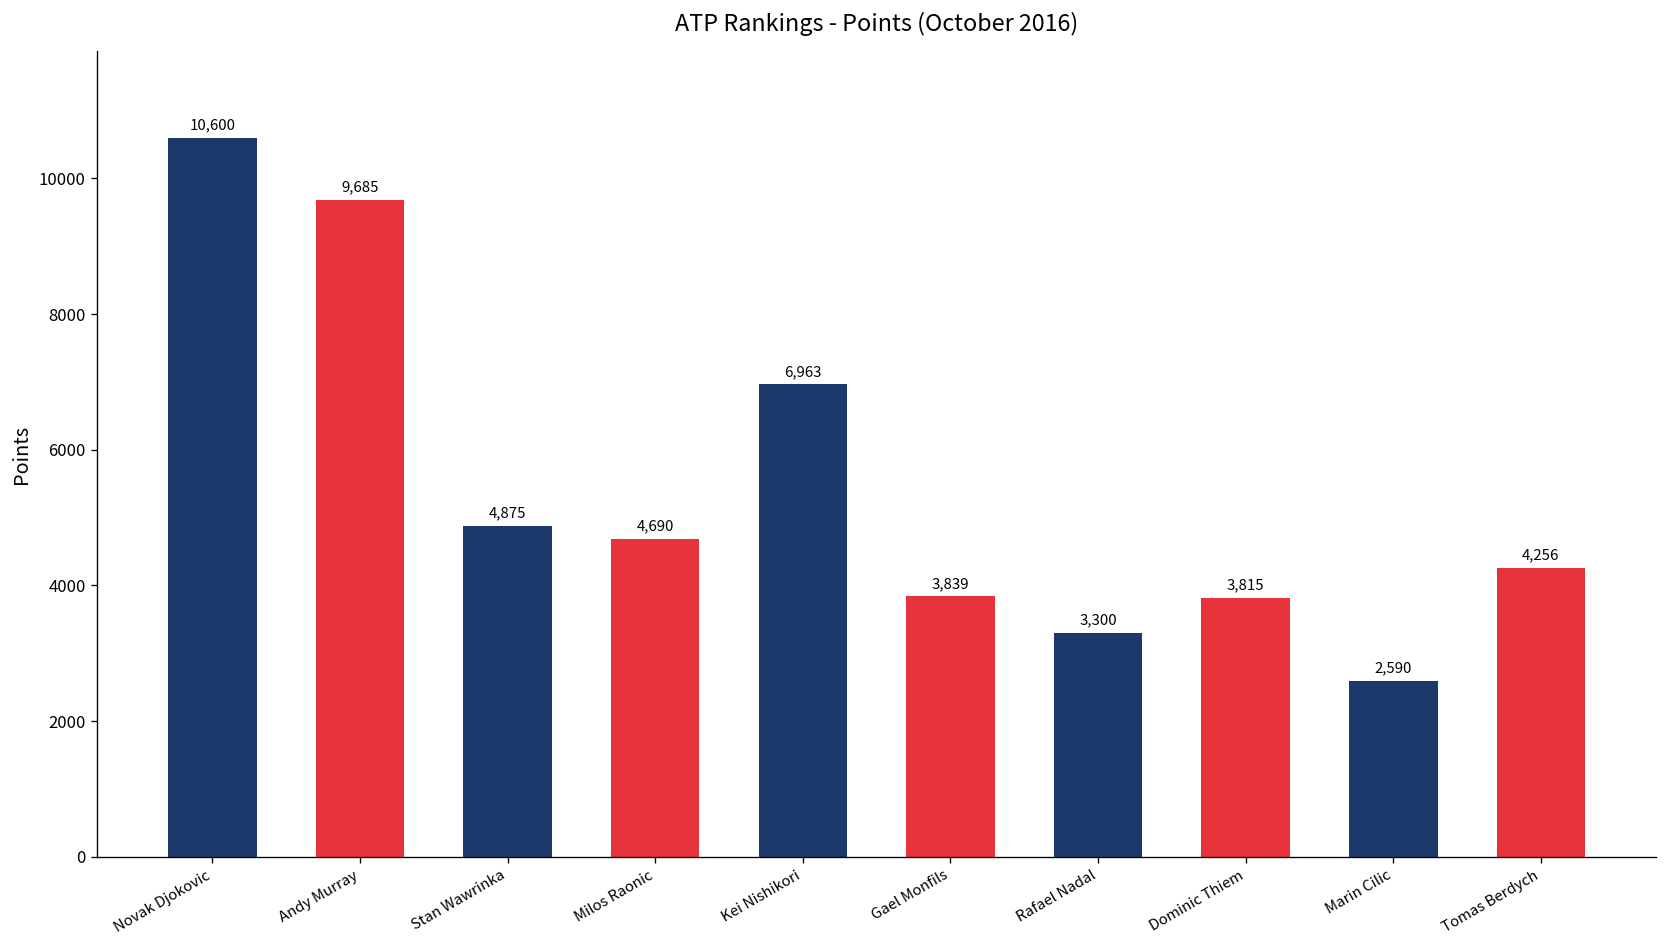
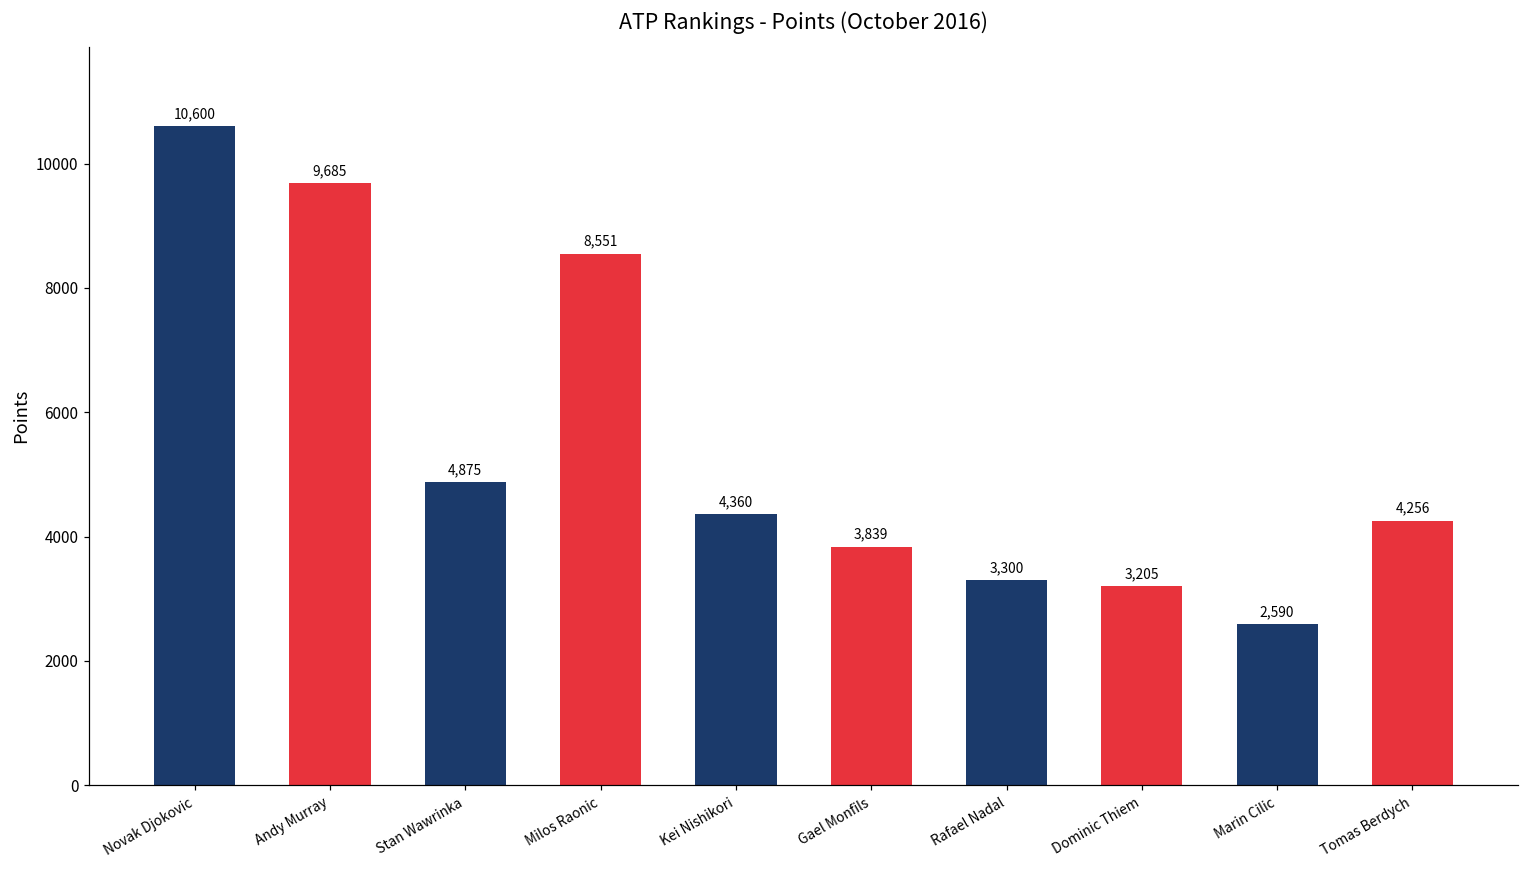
  {
    "Novak Djokovic": "10,600",
    "Andy Murray": "9,685",
    "Stan Wawrinka": "4,875",
-   "Milos Raonic": "4,690",
-   "Kei Nishikori": "6,963",
+   "Milos Raonic": "8,551",
+   "Kei Nishikori": "4,360",
    "Gael Monfils": "3,839",
    "Rafael Nadal": "3,300",
-   "Dominic Thiem": "3,815",
+   "Dominic Thiem": "3,205",
    "Marin Cilic": "2,590",
    "Tomas Berdych": "4,256"
  }
